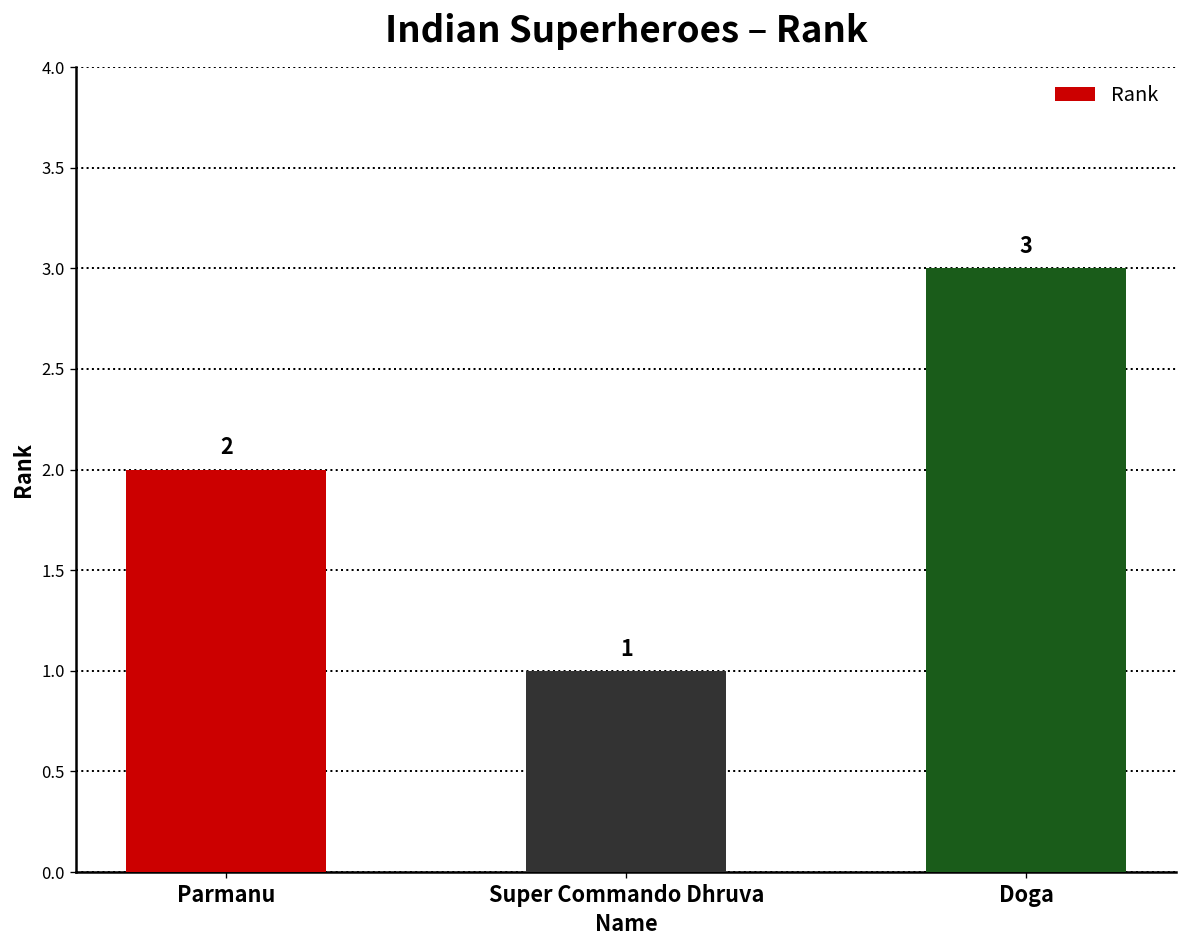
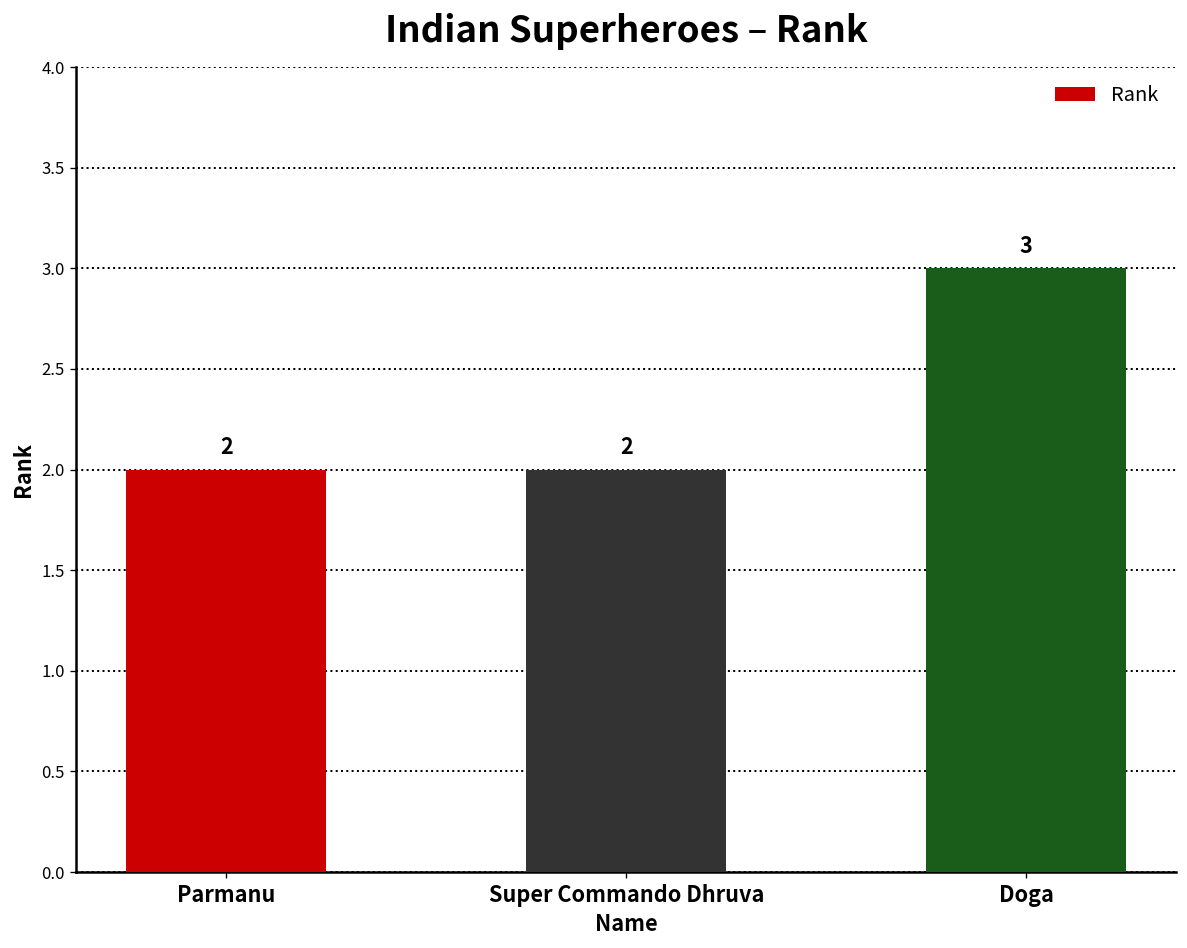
  {
    "Parmanu": 2,
-   "Super Commando Dhruva": 1,
+   "Super Commando Dhruva": 2,
    "Doga": 3
  }
